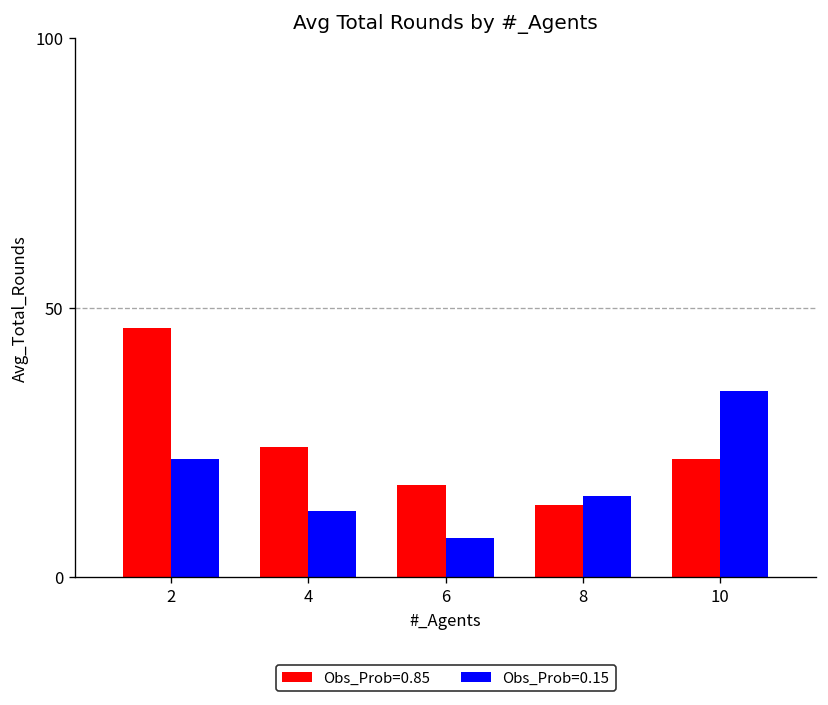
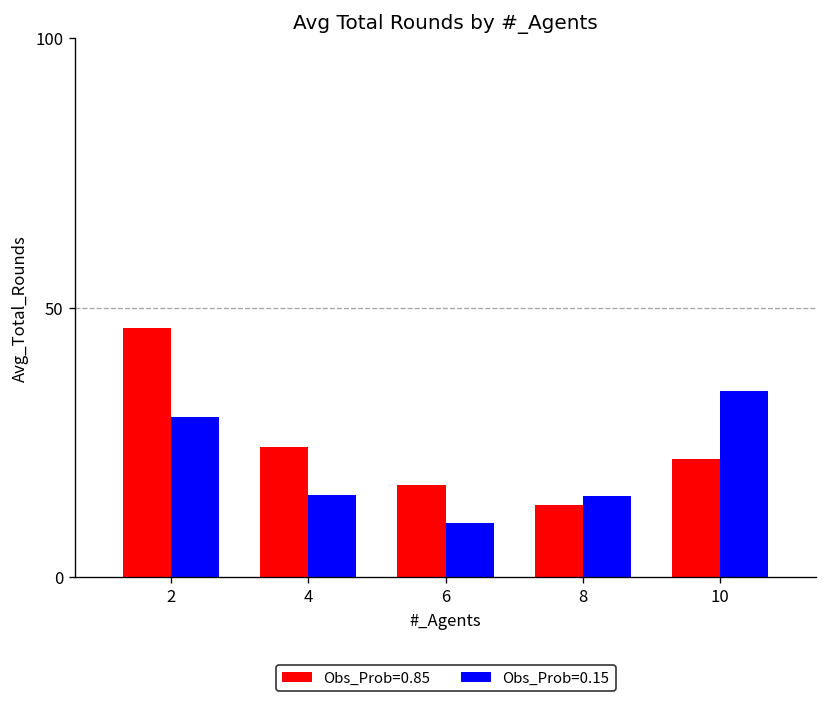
  {
    "Obs_Prob=0.85": {
      "2": 46,
      "4": 24,
      "6": 17,
      "8": 13,
      "10": 22
    },
    "Obs_Prob=0.15": {
-     "2": 22,
-     "4": 12,
-     "6": 7,
+     "2": 30,
+     "4": 15,
+     "6": 10,
      "8": 15,
      "10": 35
    }
  }
